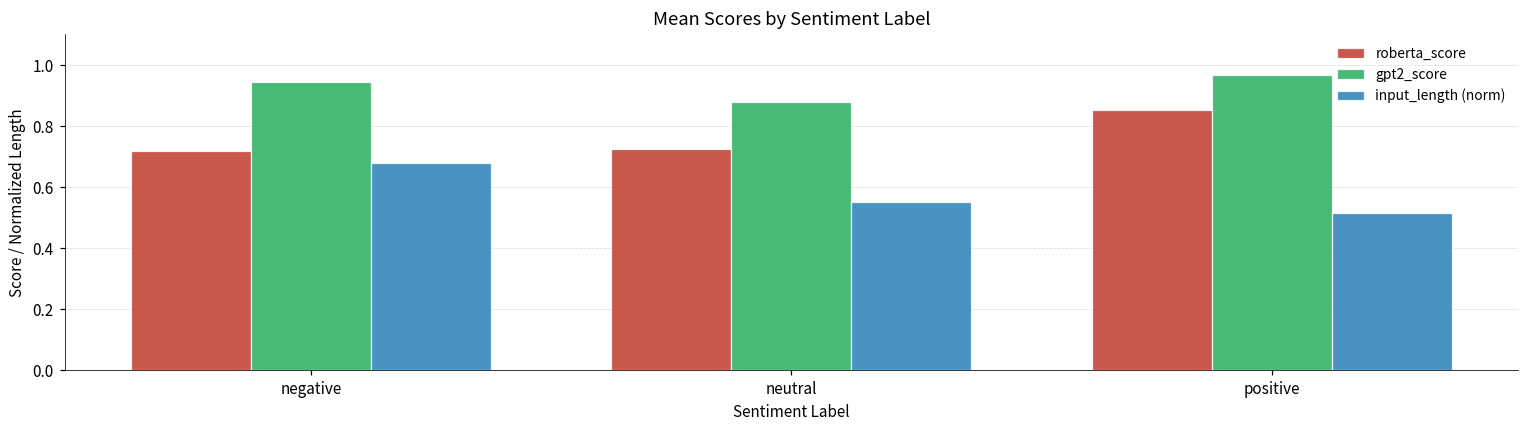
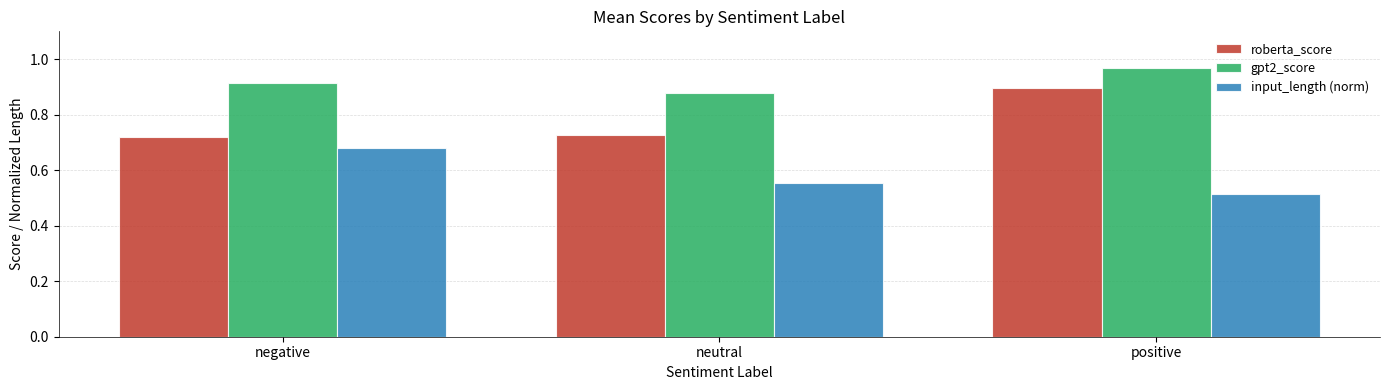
  {
    "roberta_score": {
      "negative": 0.72,
      "neutral": 0.73,
-     "positive": 0.85
+     "positive": 0.90
    },
    "gpt2_score": {
-     "negative": 0.94,
+     "negative": 0.91,
      "neutral": 0.88,
      "positive": 0.97
    },
    "input_length (norm)": {
      "negative": 0.68,
      "neutral": 0.55,
      "positive": 0.52
    }
  }
